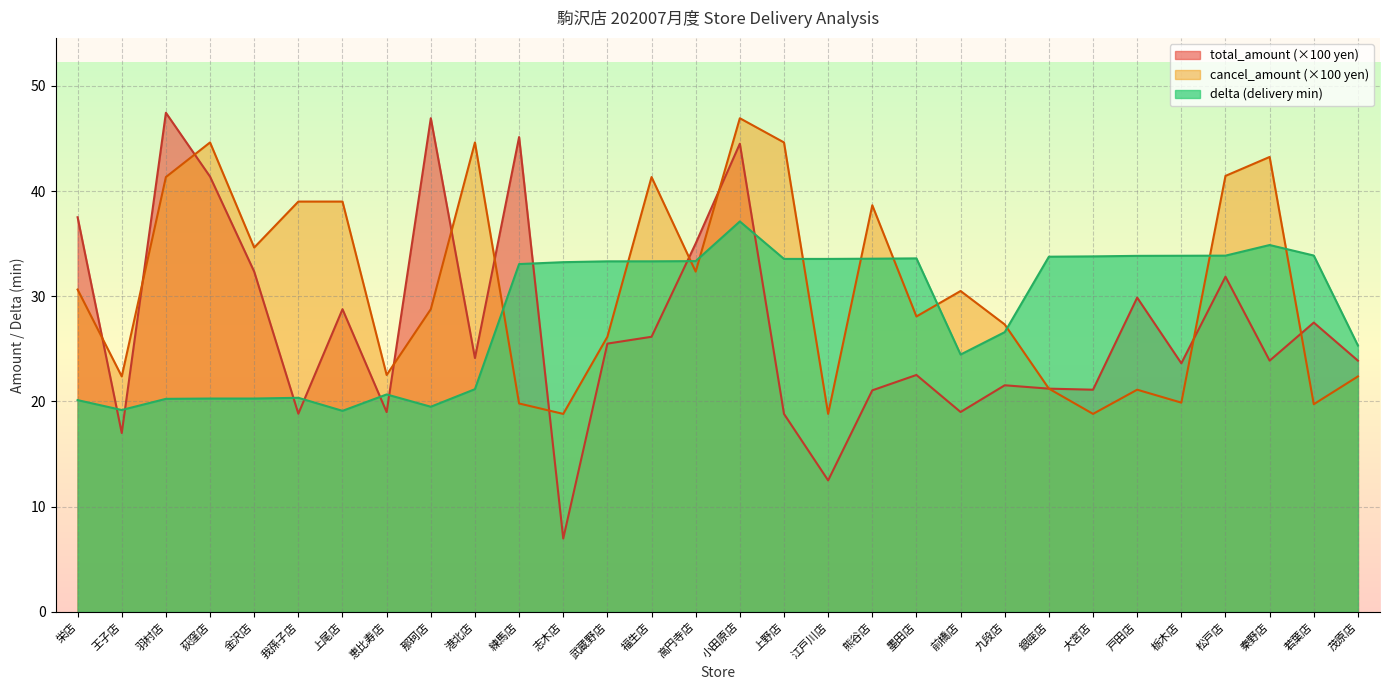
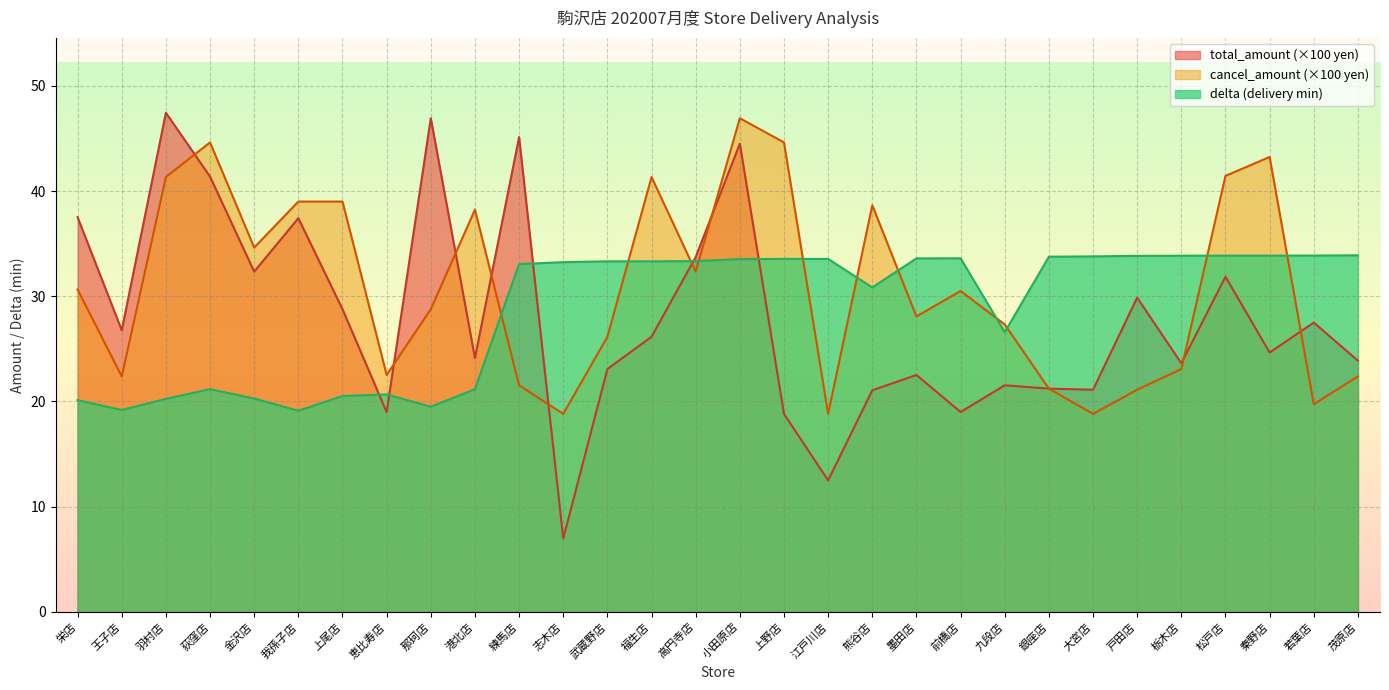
  {
    "total_amount (×100 yen)": {
      "栄店": 37.5,
-     "王子店": 17.0,
+     "王子店": 26.8,
      "羽村店": 47.4,
      "荻窪店": 41.4,
      "金沢店": 32.3,
-     "我孫子店": 18.8,
+     "我孫子店": 37.4,
      "上尾店": 28.8,
      "恵比寿店": 19.0,
      "那珂店": 46.9,
      "港北店": 24.1,
      "練馬店": 45.1,
      "志木店": 7.0,
-     "武蔵野店": 25.5,
+     "武蔵野店": 23.1,
      "福生店": 26.2,
-     "高円寺店": 35.0,
+     "高円寺店": 33.7,
      "小田原店": 44.5,
      "上野店": 18.8,
      "江戸川店": 12.5,
      "熊谷店": 21.1,
      "墨田店": 22.5,
      "前橋店": 19.0,
      "九段店": 21.5,
      "大宮店": 21.1,
      "戸田店": 29.9,
      "栃木店": 23.6,
      "松戸店": 31.9,
-     "秦野店": 23.9,
+     "秦野店": 24.7,
      "若葉店": 27.5,
      "茂原店": 23.9
    },
    "cancel_amount (×100 yen)": {
      "栄店": 30.6,
      "王子店": 22.4,
      "羽村店": 41.3,
      "荻窪店": 44.6,
      "金沢店": 34.6,
      "我孫子店": 39.0,
      "上尾店": 39.0,
      "恵比寿店": 22.5,
      "那珂店": 28.8,
-     "港北店": 44.6,
-     "練馬店": 19.8,
+     "港北店": 38.2,
+     "練馬店": 21.5,
      "志木店": 18.8,
      "武蔵野店": 26.2,
      "福生店": 41.3,
      "高円寺店": 32.3,
      "小田原店": 46.9,
      "上野店": 44.6,
      "江戸川店": 18.8,
      "熊谷店": 38.7,
      "墨田店": 28.1,
      "前橋店": 30.5,
      "九段店": 27.3,
      "大宮店": 18.8,
      "戸田店": 21.1,
-     "栃木店": 19.9,
+     "栃木店": 23.1,
      "松戸店": 41.4,
      "秦野店": 43.2,
      "若葉店": 19.7,
      "茂原店": 22.4
    },
    "delta (delivery min)": {
      "栄店": 20.1,
      "王子店": 19.2,
      "羽村店": 20.3,
-     "荻窪店": 20.3,
+     "荻窪店": 21.2,
      "金沢店": 20.3,
-     "我孫子店": 20.4,
-     "上尾店": 19.1,
+     "我孫子店": 19.1,
+     "上尾店": 20.5,
      "恵比寿店": 20.7,
      "那珂店": 19.5,
      "港北店": 21.2,
      "練馬店": 33.1,
      "志木店": 33.2,
      "武蔵野店": 33.3,
      "福生店": 33.3,
      "高円寺店": 33.3,
-     "小田原店": 37.1,
+     "小田原店": 33.5,
      "上野店": 33.6,
      "江戸川店": 33.6,
-     "熊谷店": 33.6,
+     "熊谷店": 30.8,
      "墨田店": 33.6,
-     "前橋店": 24.5,
+     "前橋店": 33.6,
      "九段店": 26.6,
      "銀座店": 33.8,
      "大宮店": 33.8,
      "戸田店": 33.8,
      "栃木店": 33.9,
      "松戸店": 33.9,
-     "秦野店": 34.9,
+     "秦野店": 33.9,
      "若葉店": 33.9,
-     "茂原店": 25.3
+     "茂原店": 33.9
    }
  }
